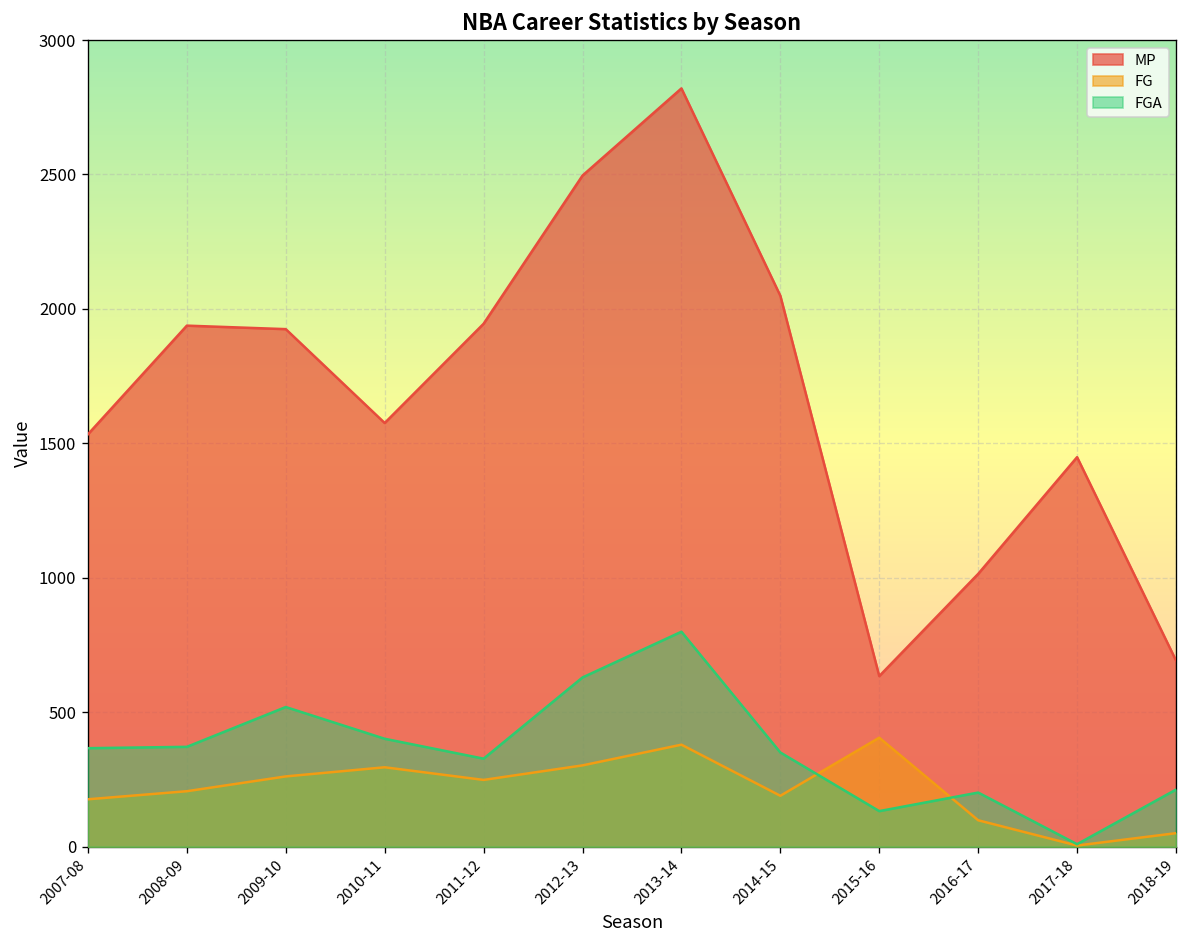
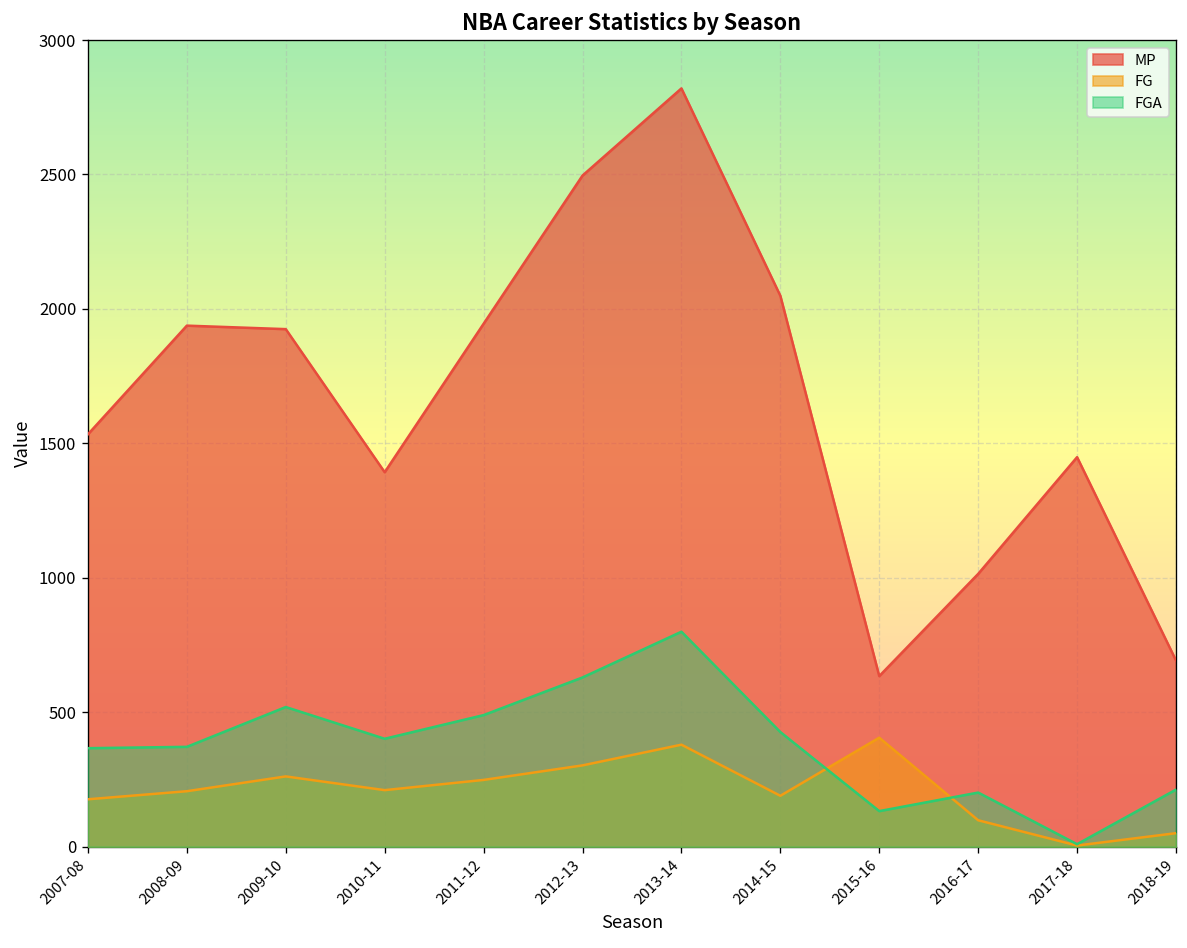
  {
    "MP": {
      "2007-08": 1530,
      "2008-09": 1940,
      "2009-10": 1930,
-     "2010-11": 1580,
+     "2010-11": 1390,
      "2011-12": 1950,
      "2012-13": 2500,
      "2013-14": 2820,
      "2014-15": 2050,
      "2015-16": 640,
      "2016-17": 1020,
      "2017-18": 1450,
      "2018-19": 690
    },
    "FG": {
      "2007-08": 180,
      "2008-09": 210,
      "2009-10": 260,
-     "2010-11": 300,
+     "2010-11": 210,
      "2011-12": 250,
      "2012-13": 300,
      "2013-14": 380,
      "2014-15": 190,
      "2015-16": 410,
      "2016-17": 100,
      "2018-19": 50
    },
    "FGA": {
      "2007-08": 370,
      "2008-09": 370,
      "2009-10": 520,
      "2010-11": 400,
-     "2011-12": 330,
+     "2011-12": 490,
      "2012-13": 630,
      "2013-14": 800,
-     "2014-15": 350,
+     "2014-15": 430,
      "2015-16": 130,
      "2016-17": 200,
      "2018-19": 210
    }
  }
